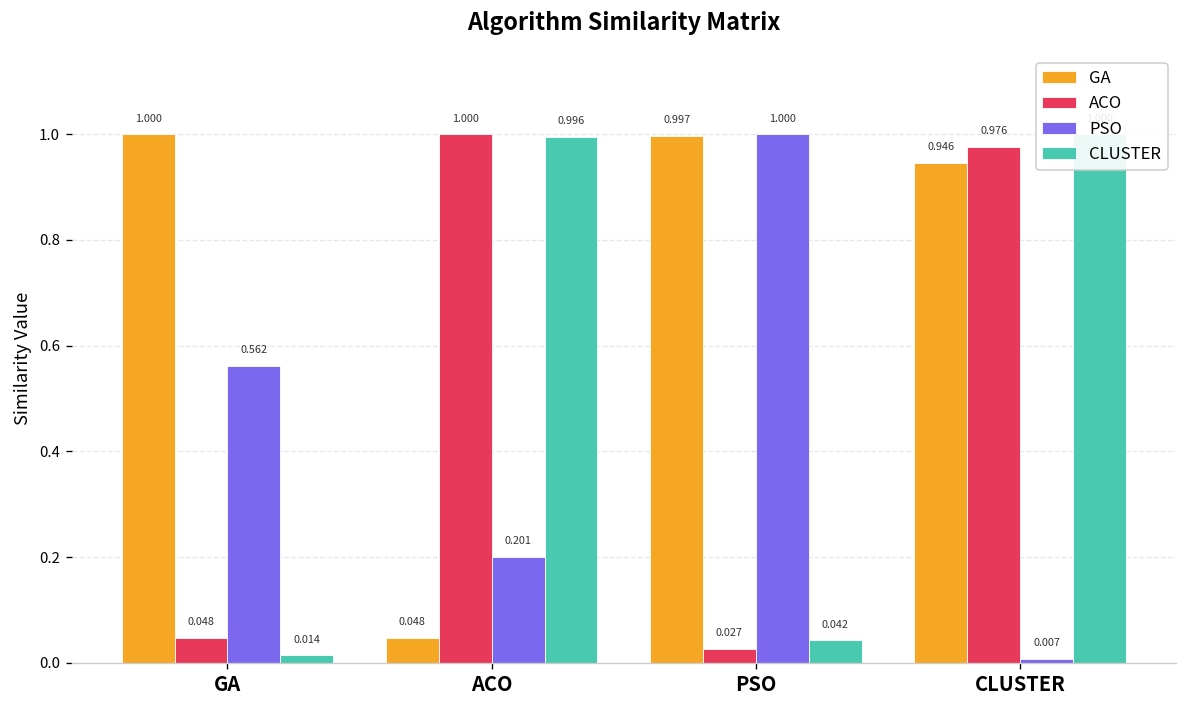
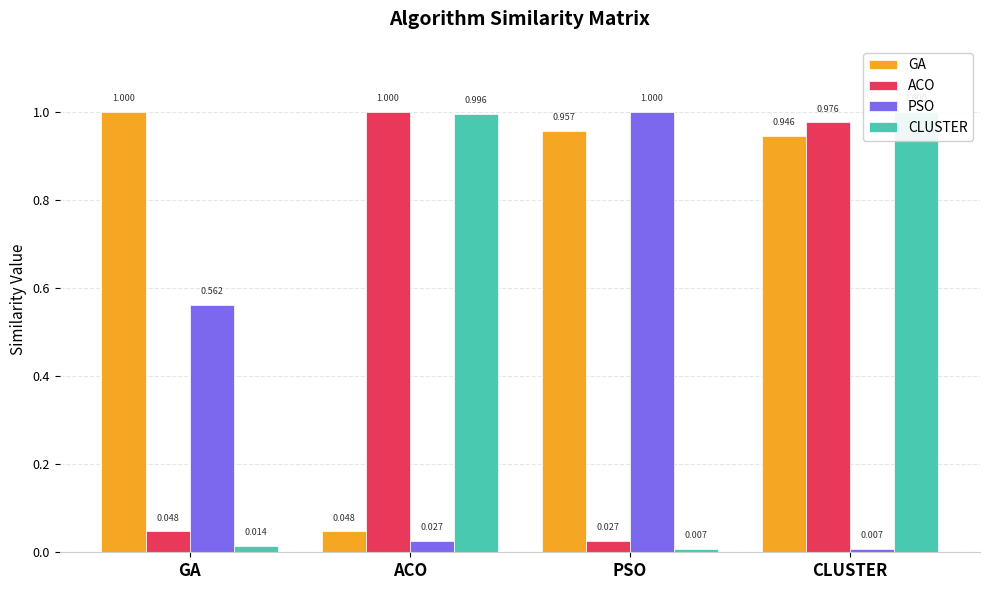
  {
    "GA": {
      "GA": 1.000,
      "ACO": 0.048,
-     "PSO": 0.997,
+     "PSO": 0.957,
      "CLUSTER": 0.946
    },
    "ACO": {
      "GA": 0.048,
      "ACO": 1.000,
      "PSO": 0.027,
      "CLUSTER": 0.976
    },
    "PSO": {
      "GA": 0.562,
-     "ACO": 0.201,
+     "ACO": 0.027,
      "PSO": 1.000,
      "CLUSTER": 0.007
    },
    "CLUSTER": {
      "GA": 0.014,
      "ACO": 0.996,
-     "PSO": 0.042
+     "PSO": 0.007
    }
  }
